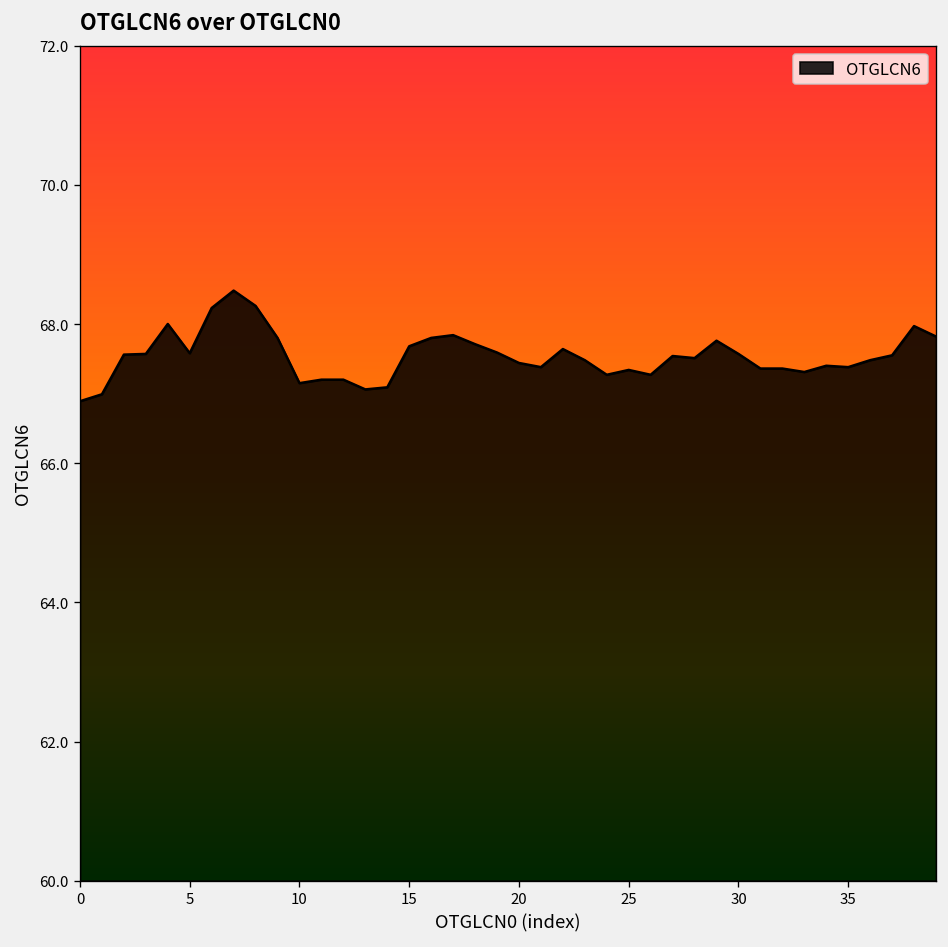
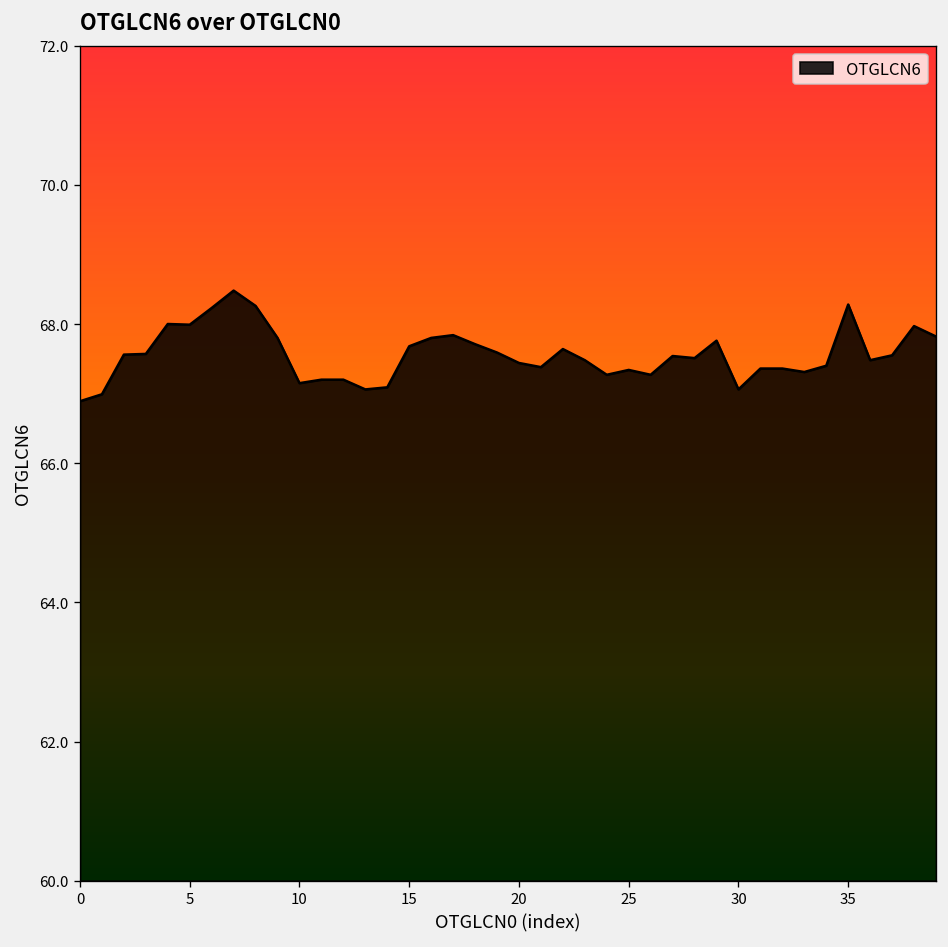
  {
    "0": 66.9,
-   "5": 67.6,
+   "5": 68.0,
    "10": 67.2,
    "15": 67.7,
    "20": 67.4,
    "25": 67.3,
-   "30": 67.6,
-   "35": 67.4
+   "30": 67.1,
+   "35": 68.3
  }
